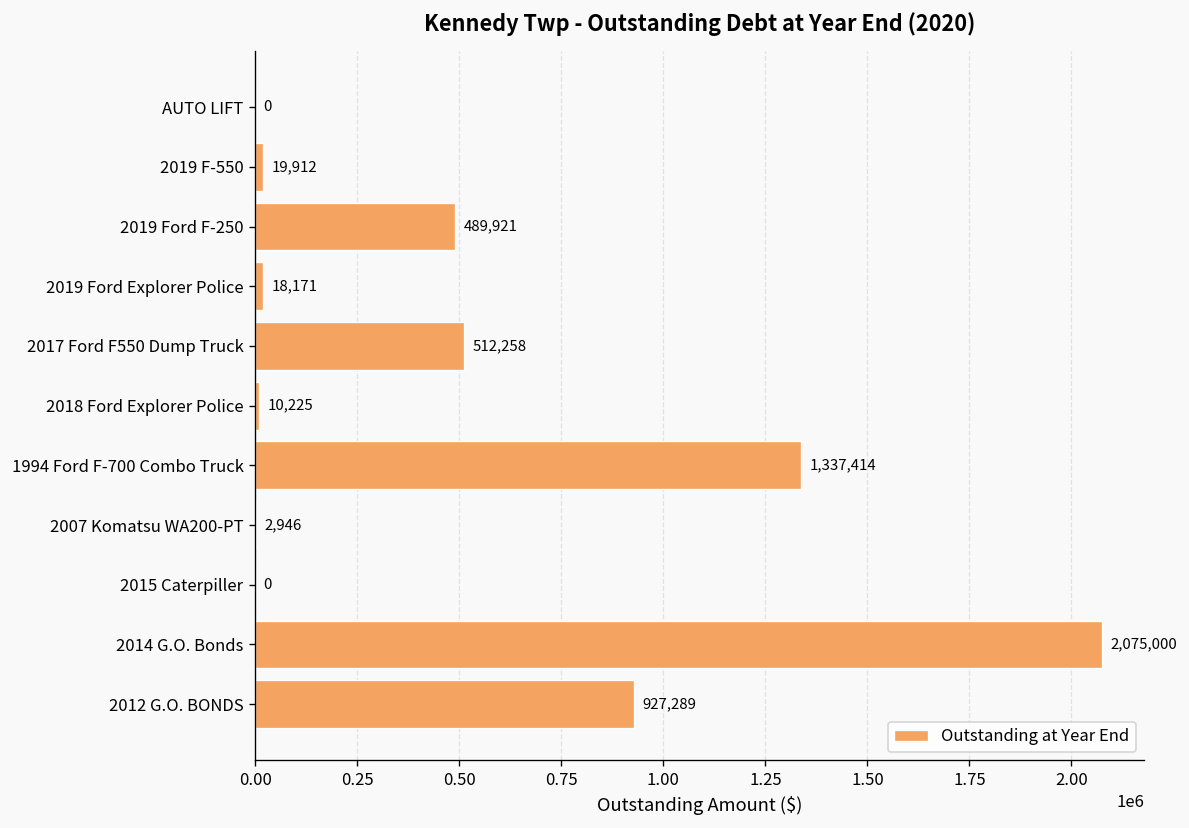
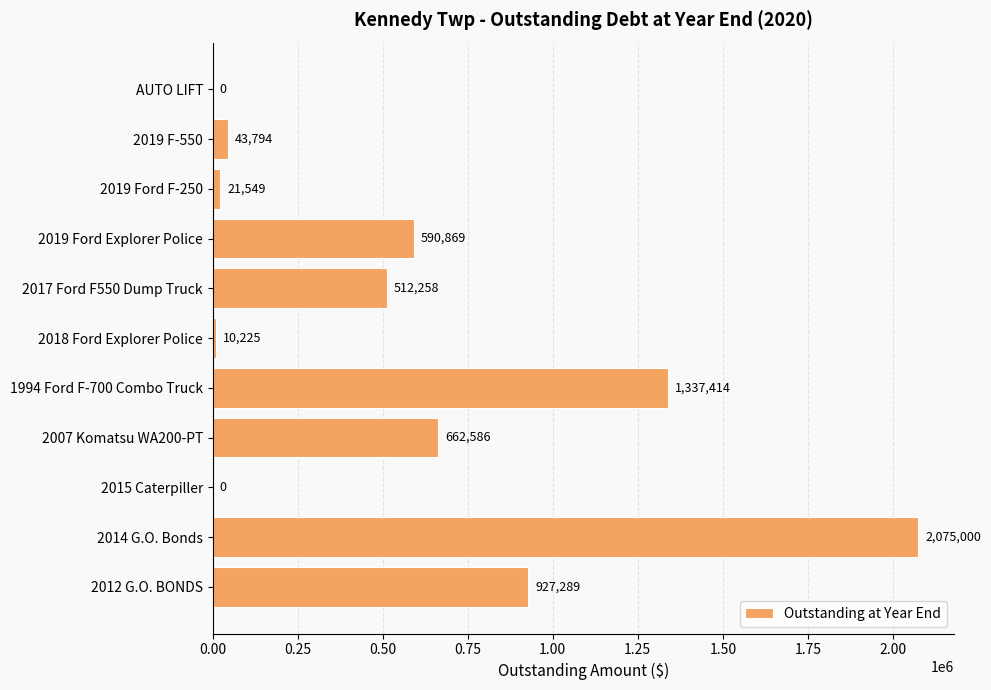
  {
    "AUTO LIFT": "0",
-   "2019 F-550": "19,912",
-   "2019 Ford F-250": "489,921",
-   "2019 Ford Explorer Police": "18,171",
+   "2019 F-550": "43,794",
+   "2019 Ford F-250": "21,549",
+   "2019 Ford Explorer Police": "590,869",
    "2017 Ford F550 Dump Truck": "512,258",
    "2018 Ford Explorer Police": "10,225",
    "1994 Ford F-700 Combo Truck": "1,337,414",
-   "2007 Komatsu WA200-PT": "2,946",
+   "2007 Komatsu WA200-PT": "662,586",
    "2015 Caterpiller": "0",
    "2014 G.O. Bonds": "2,075,000",
    "2012 G.O. BONDS": "927,289"
  }
